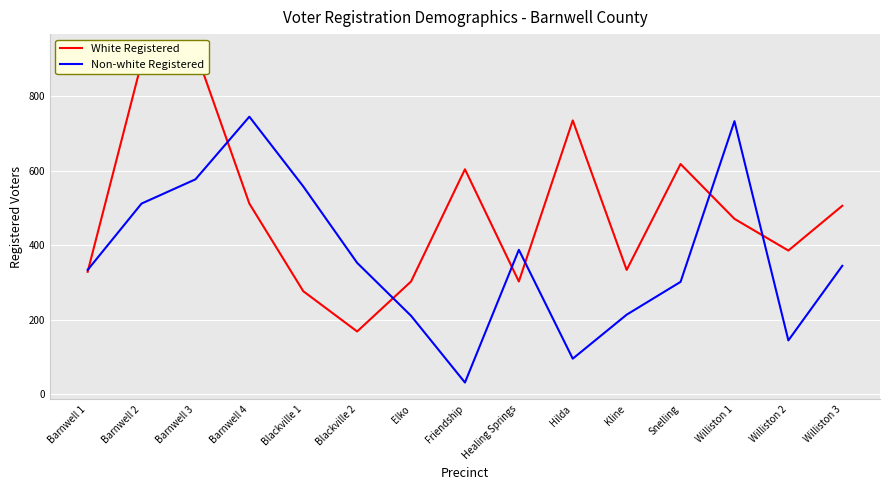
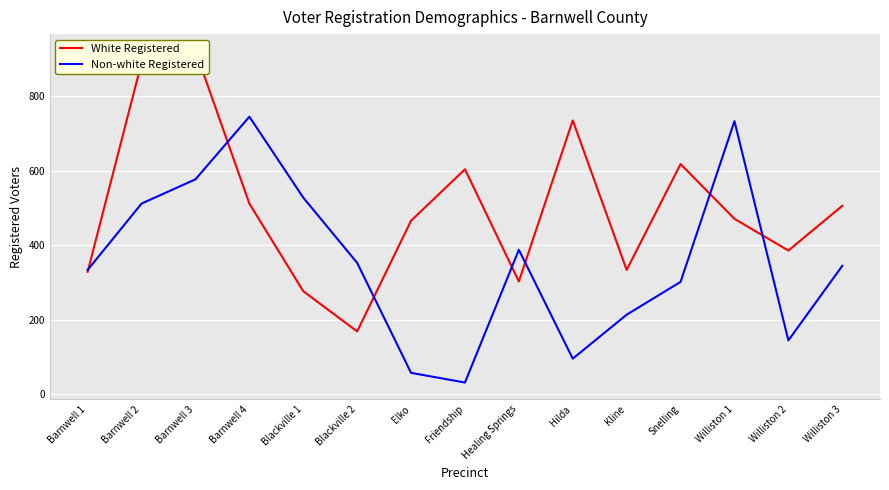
  {
    "White Registered": {
      "Barnwell 4": 510,
      "Blackville 1": 280,
      "Blackville 2": 170,
-     "Elko": 300,
+     "Elko": 470,
      "Friendship": 600,
      "Healing Springs": 300,
      "Hilda": 740,
      "Kline": 330,
      "Snelling": 620,
      "Williston 1": 470,
      "Williston 2": 390,
      "Williston 3": 510
    },
    "Non-white Registered": {
      "Barnwell 2": 510,
      "Barnwell 3": 580,
      "Barnwell 4": 750,
-     "Blackville 1": 560,
+     "Blackville 1": 530,
      "Blackville 2": 350,
-     "Elko": 210,
+     "Elko": 60,
      "Friendship": 30,
      "Healing Springs": 390,
      "Hilda": 100,
      "Kline": 210,
      "Snelling": 300,
      "Williston 1": 730,
      "Williston 2": 150,
      "Williston 3": 350
    }
  }
